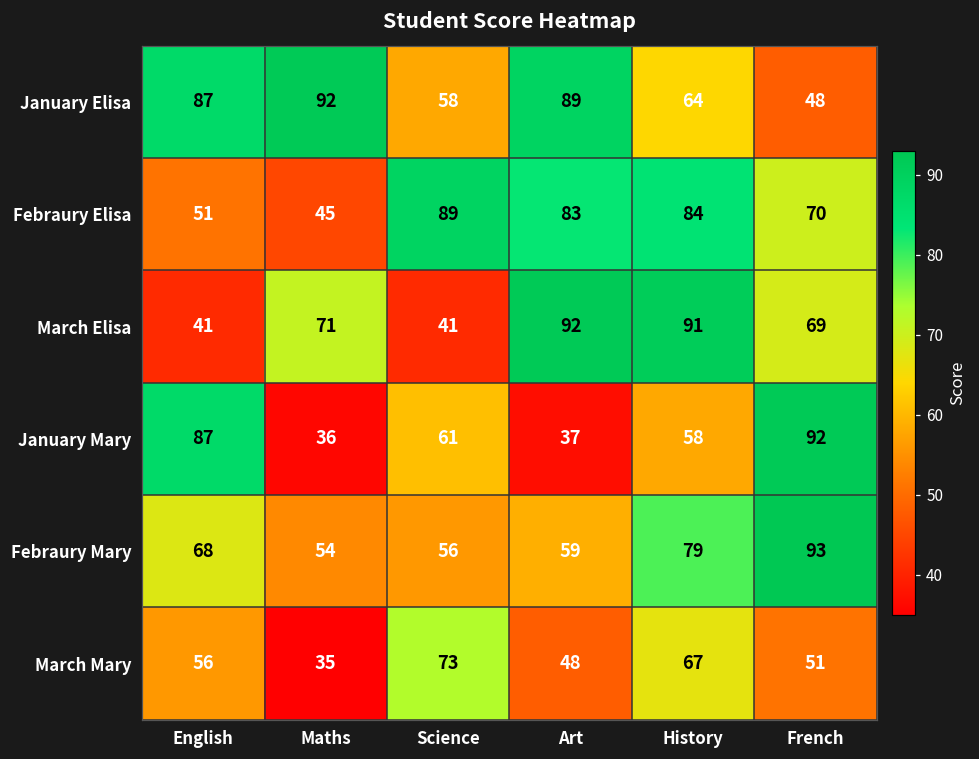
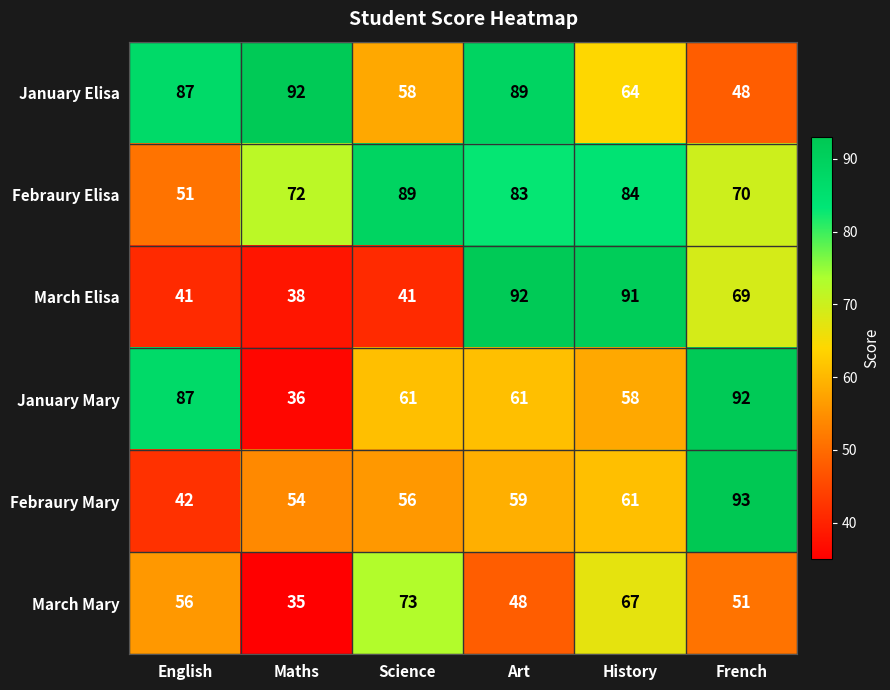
  {
    "January Elisa": {
      "English": 87,
      "Maths": 92,
      "Science": 58,
      "Art": 89,
      "History": 64,
      "French": 48
    },
    "Febraury Elisa": {
      "English": 51,
-     "Maths": 45,
+     "Maths": 72,
      "Science": 89,
      "Art": 83,
      "History": 84,
      "French": 70
    },
    "March Elisa": {
      "English": 41,
-     "Maths": 71,
+     "Maths": 38,
      "Science": 41,
      "Art": 92,
      "History": 91,
      "French": 69
    },
    "January Mary": {
      "English": 87,
      "Maths": 36,
      "Science": 61,
-     "Art": 37,
+     "Art": 61,
      "History": 58,
      "French": 92
    },
    "Febraury Mary": {
-     "English": 68,
+     "English": 42,
      "Maths": 54,
      "Science": 56,
      "Art": 59,
-     "History": 79,
+     "History": 61,
      "French": 93
    },
    "March Mary": {
      "English": 56,
      "Maths": 35,
      "Science": 73,
      "Art": 48,
      "History": 67,
      "French": 51
    }
  }
